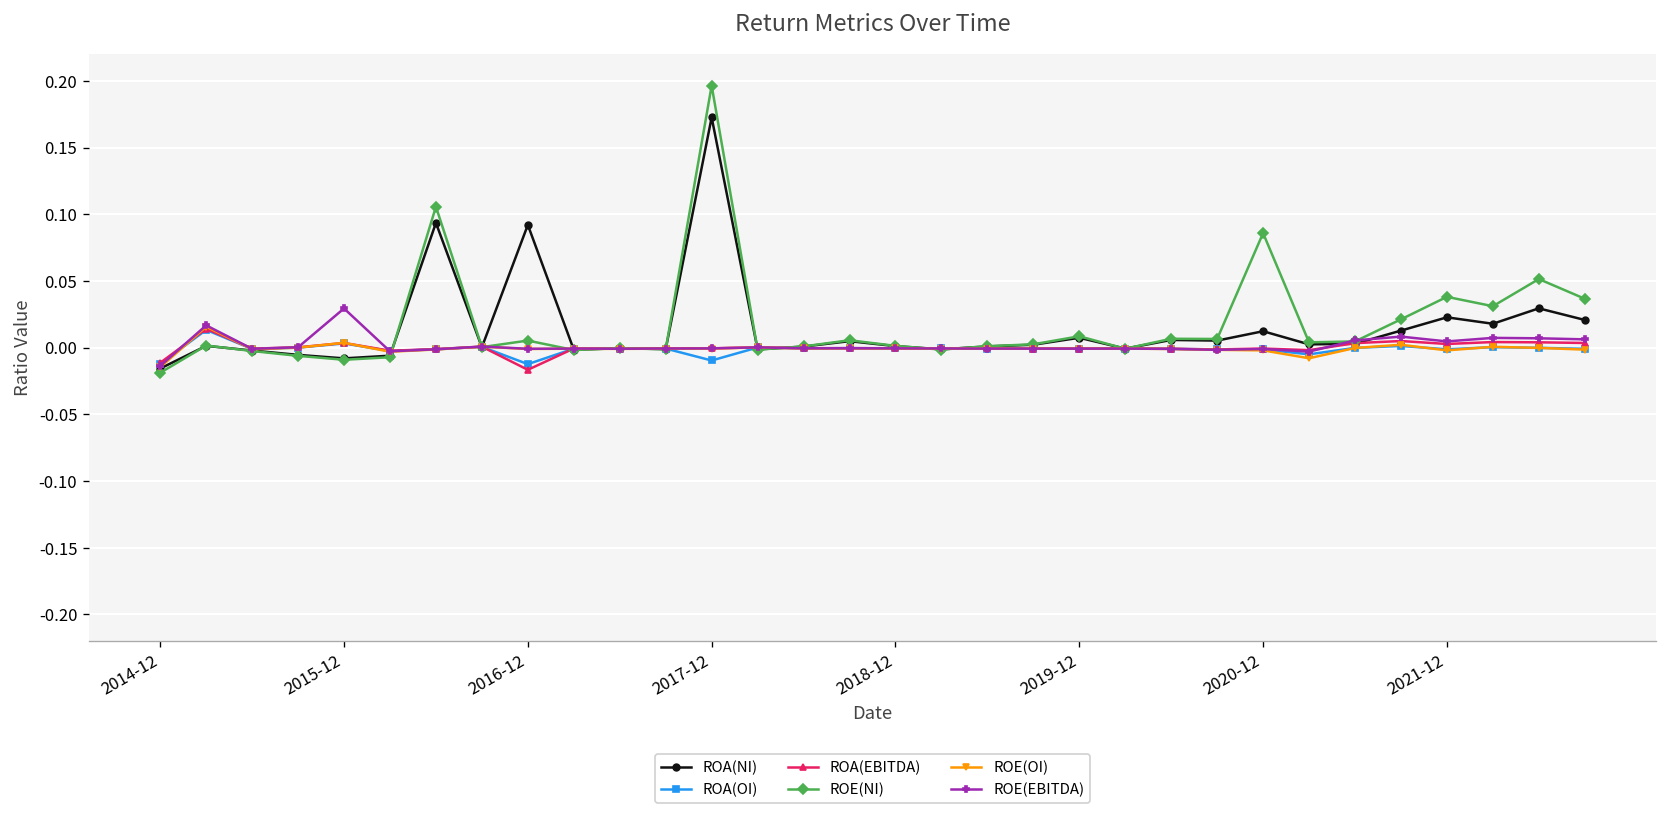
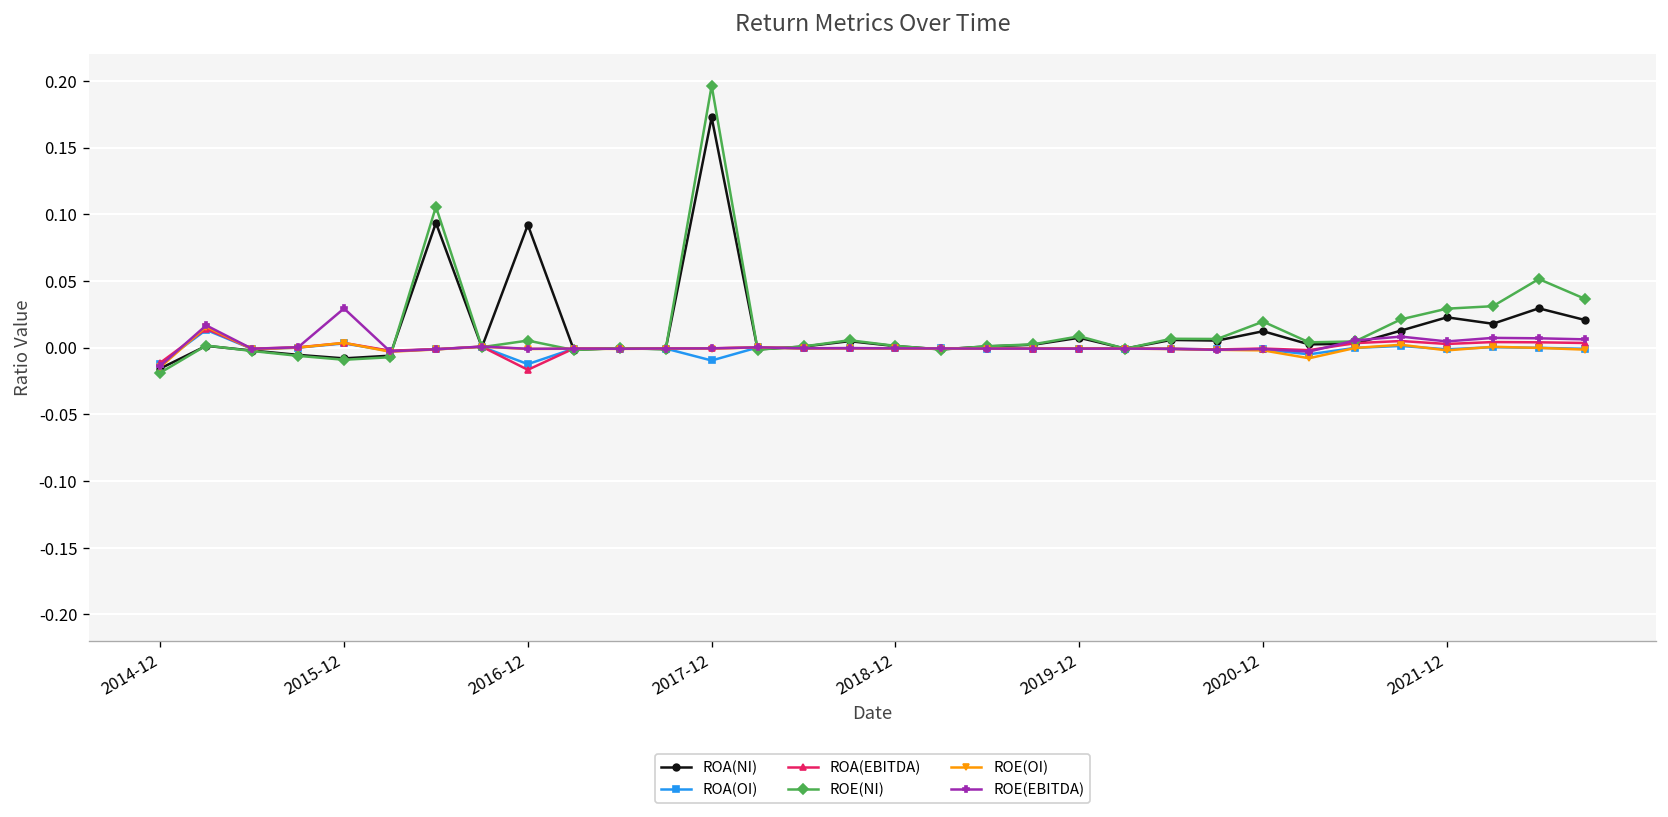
  {
    "ROA(NI)": {
      "2016-12": 0.092,
      "2017-12": 0.173,
      "2020-12": 0.012,
      "2021-12": 0.023
    },
    "ROA(OI)": {
      "2016-12": -0.012,
      "2017-12": -0.010
    },
    "ROA(EBITDA)": {
      "2016-12": -0.017
    },
    "ROE(NI)": {
      "2014-12": -0.019,
      "2016-12": 0.005,
      "2017-12": 0.197,
-     "2020-12": 0.086,
-     "2021-12": 0.038
+     "2020-12": 0.020,
+     "2021-12": 0.029
    },
    "ROE(EBITDA)": {
      "2015-12": 0.029
    }
  }
